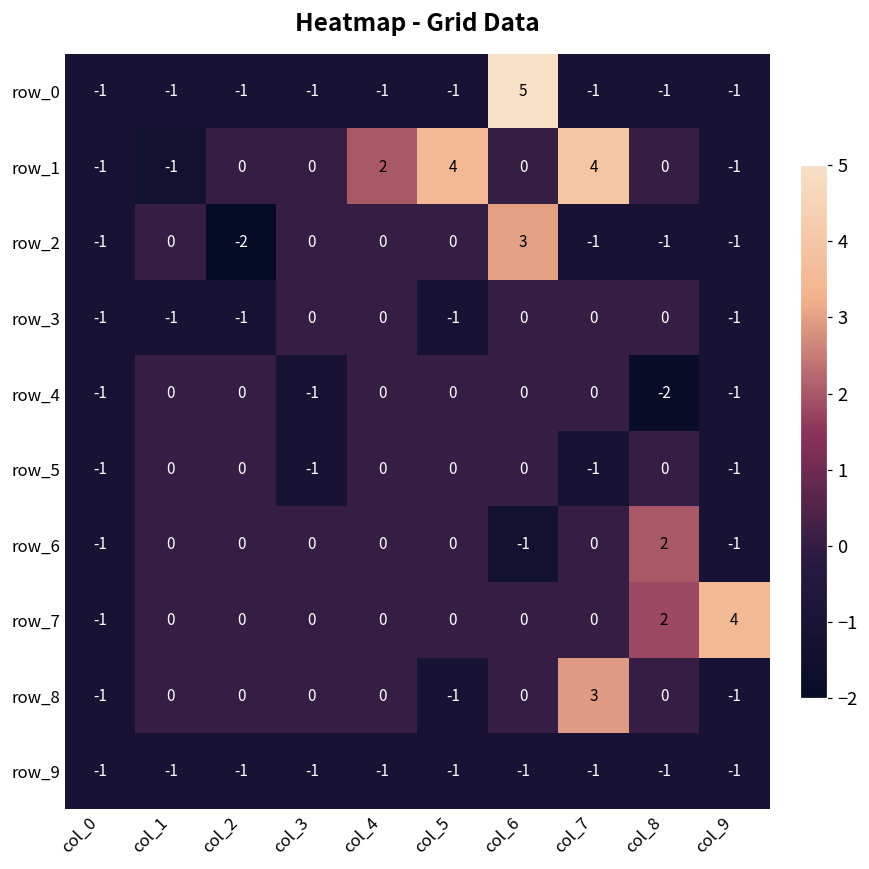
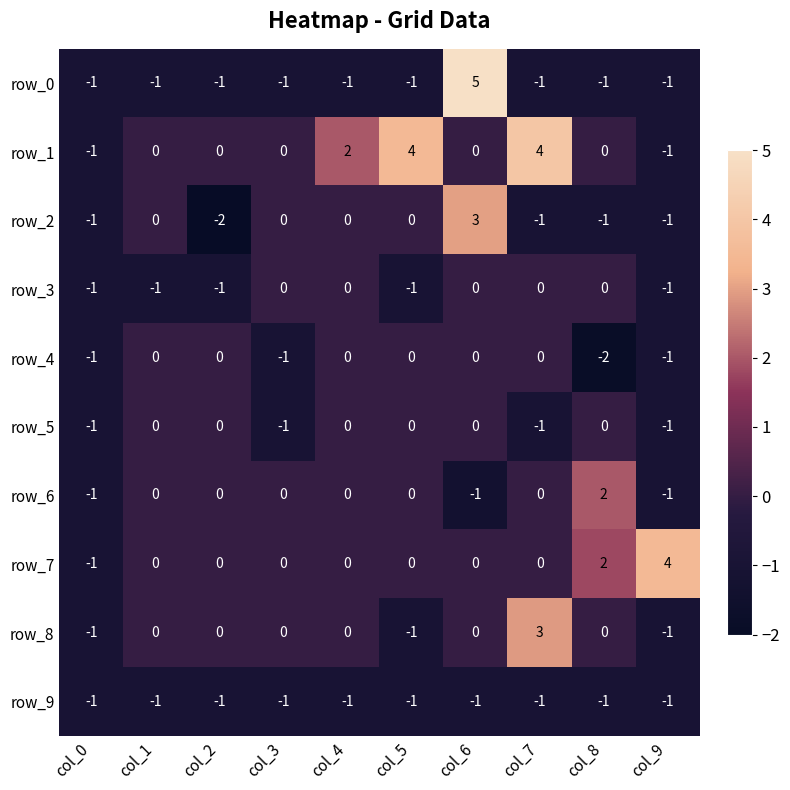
  {
    "row_0": {
      "col_0": -1,
      "col_1": -1,
      "col_2": -1,
      "col_3": -1,
      "col_4": -1,
      "col_5": -1,
      "col_6": 5,
      "col_7": -1,
      "col_8": -1,
      "col_9": -1
    },
    "row_1": {
      "col_0": -1,
-     "col_1": -1,
+     "col_1": 0,
      "col_2": 0,
      "col_3": 0,
      "col_4": 2,
      "col_5": 4,
      "col_6": 0,
      "col_7": 4,
      "col_8": 0,
      "col_9": -1
    },
    "row_2": {
      "col_0": -1,
      "col_1": 0,
      "col_2": -2,
      "col_3": 0,
      "col_4": 0,
      "col_5": 0,
      "col_6": 3,
      "col_7": -1,
      "col_8": -1,
      "col_9": -1
    },
    "row_3": {
      "col_0": -1,
      "col_1": -1,
      "col_2": -1,
      "col_3": 0,
      "col_4": 0,
      "col_5": -1,
      "col_6": 0,
      "col_7": 0,
      "col_8": 0,
      "col_9": -1
    },
    "row_4": {
      "col_0": -1,
      "col_1": 0,
      "col_2": 0,
      "col_3": -1,
      "col_4": 0,
      "col_5": 0,
      "col_6": 0,
      "col_7": 0,
      "col_8": -2,
      "col_9": -1
    },
    "row_5": {
      "col_0": -1,
      "col_1": 0,
      "col_2": 0,
      "col_3": -1,
      "col_4": 0,
      "col_5": 0,
      "col_6": 0,
      "col_7": -1,
      "col_8": 0,
      "col_9": -1
    },
    "row_6": {
      "col_0": -1,
      "col_1": 0,
      "col_2": 0,
      "col_3": 0,
      "col_4": 0,
      "col_5": 0,
      "col_6": -1,
      "col_7": 0,
      "col_8": 2,
      "col_9": -1
    },
    "row_7": {
      "col_0": -1,
      "col_1": 0,
      "col_2": 0,
      "col_3": 0,
      "col_4": 0,
      "col_5": 0,
      "col_6": 0,
      "col_7": 0,
      "col_8": 2,
      "col_9": 4
    },
    "row_8": {
      "col_0": -1,
      "col_1": 0,
      "col_2": 0,
      "col_3": 0,
      "col_4": 0,
      "col_5": -1,
      "col_6": 0,
      "col_7": 3,
      "col_8": 0,
      "col_9": -1
    },
    "row_9": {
      "col_0": -1,
      "col_1": -1,
      "col_2": -1,
      "col_3": -1,
      "col_4": -1,
      "col_5": -1,
      "col_6": -1,
      "col_7": -1,
      "col_8": -1,
      "col_9": -1
    }
  }
